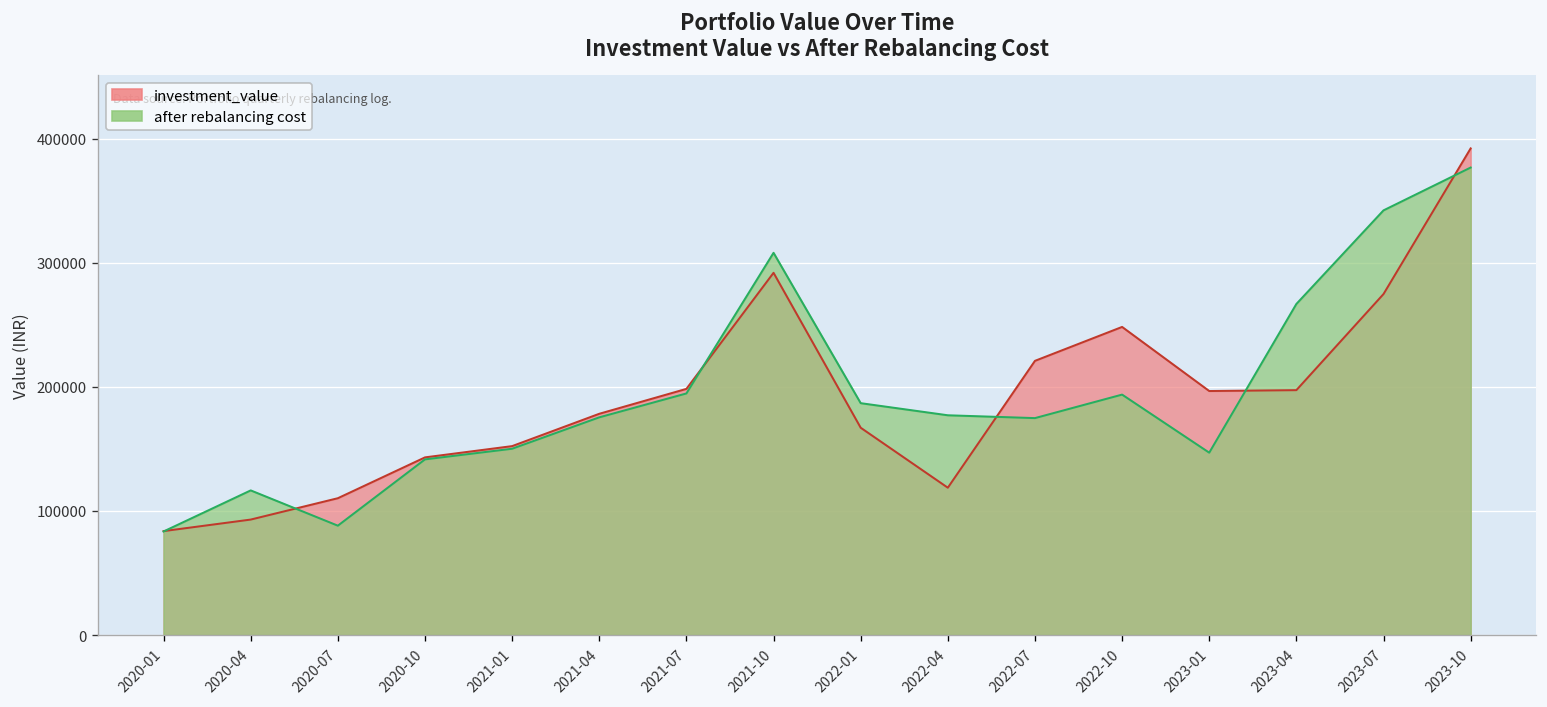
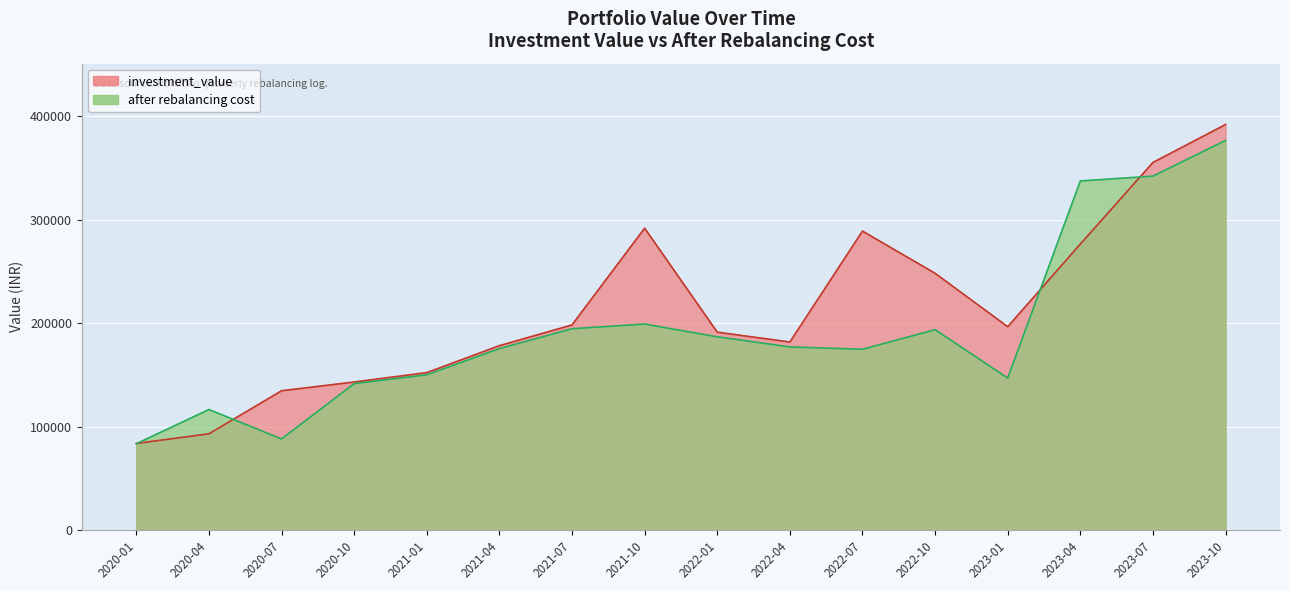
  {
    "investment_value": {
      "2020-04": 93000,
-     "2020-07": 110000,
+     "2020-07": 135000,
      "2021-04": 178000,
      "2021-07": 198000,
      "2021-10": 292000,
-     "2022-01": 167000,
-     "2022-04": 119000,
-     "2022-07": 221000,
+     "2022-01": 191000,
+     "2022-04": 182000,
+     "2022-07": 289000,
      "2022-10": 248000,
      "2023-01": 197000,
-     "2023-04": 197000,
-     "2023-07": 275000,
+     "2023-04": 277000,
+     "2023-07": 355000,
      "2023-10": 392000
    },
    "after rebalancing cost": {
      "2020-04": 117000,
      "2020-07": 88000,
      "2021-04": 175000,
      "2021-07": 195000,
-     "2021-10": 308000,
+     "2021-10": 199000,
      "2022-01": 187000,
      "2022-04": 177000,
      "2022-07": 175000,
      "2022-10": 194000,
      "2023-01": 147000,
-     "2023-04": 267000,
+     "2023-04": 338000,
      "2023-07": 342000,
      "2023-10": 377000
    }
  }
